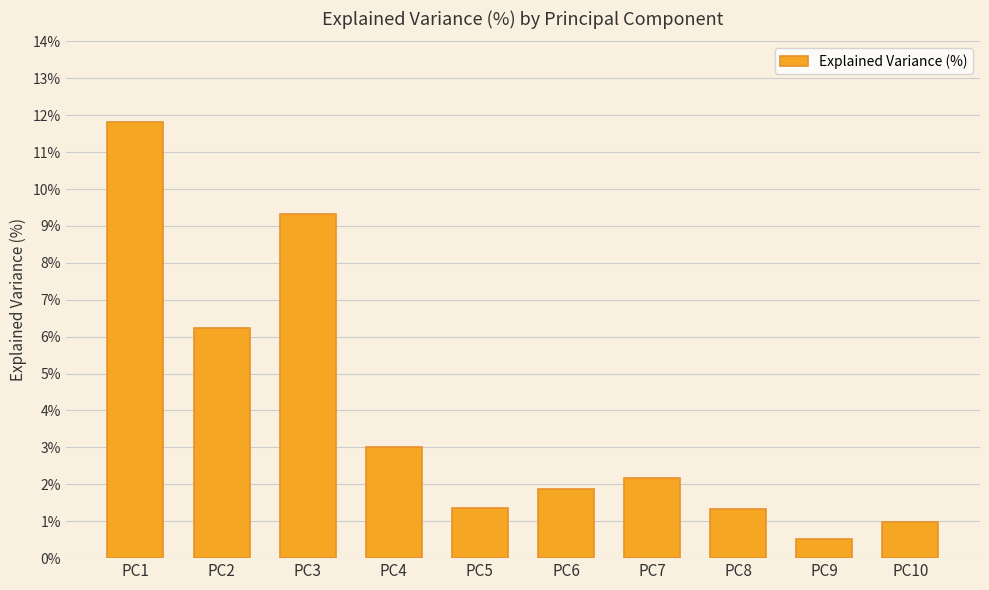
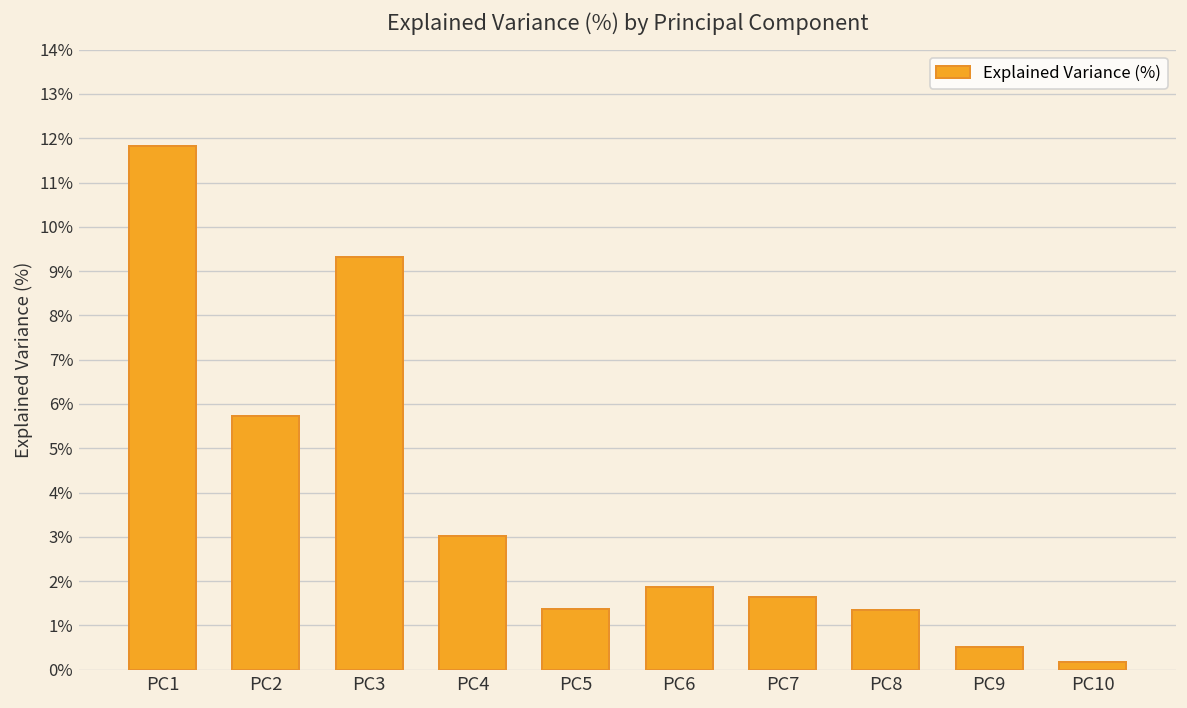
  {
    "PC1": "11.8%",
-   "PC2": "6.2%",
+   "PC2": "5.7%",
    "PC3": "9.3%",
    "PC4": "3.0%",
    "PC5": "1.4%",
    "PC6": "1.9%",
-   "PC7": "2.2%",
+   "PC7": "1.6%",
    "PC8": "1.3%",
    "PC9": "0.5%",
-   "PC10": "1.0%"
+   "PC10": "0.2%"
  }
